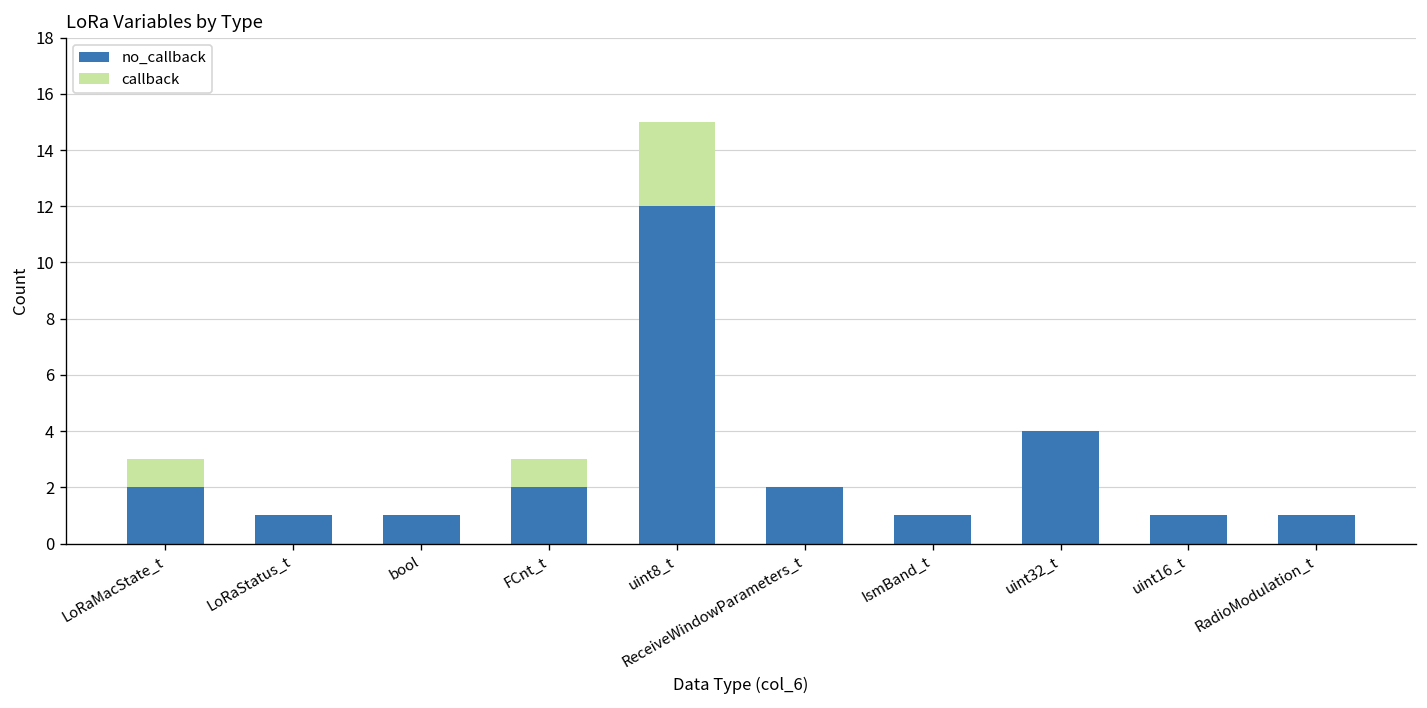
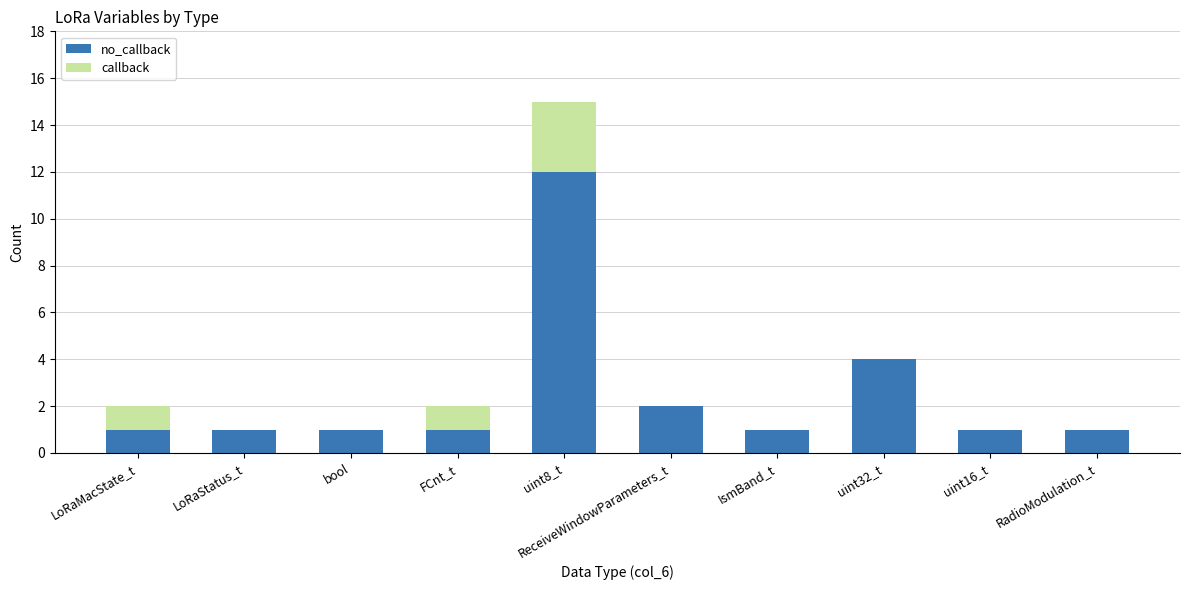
  {
    "no_callback": {
-     "LoRaMacState_t": 2,
+     "LoRaMacState_t": 1,
      "LoRaStatus_t": 1,
      "bool": 1,
-     "FCnt_t": 2,
+     "FCnt_t": 1,
      "uint8_t": 12,
      "ReceiveWindowParameters_t": 2,
      "IsmBand_t": 1,
      "uint32_t": 4,
      "uint16_t": 1,
      "RadioModulation_t": 1
    },
    "callback": {
      "LoRaMacState_t": 1,
      "LoRaStatus_t": 0,
      "bool": 0,
      "FCnt_t": 1,
      "uint8_t": 3,
      "ReceiveWindowParameters_t": 0,
      "IsmBand_t": 0,
      "uint32_t": 0,
      "uint16_t": 0,
      "RadioModulation_t": 0
    }
  }
